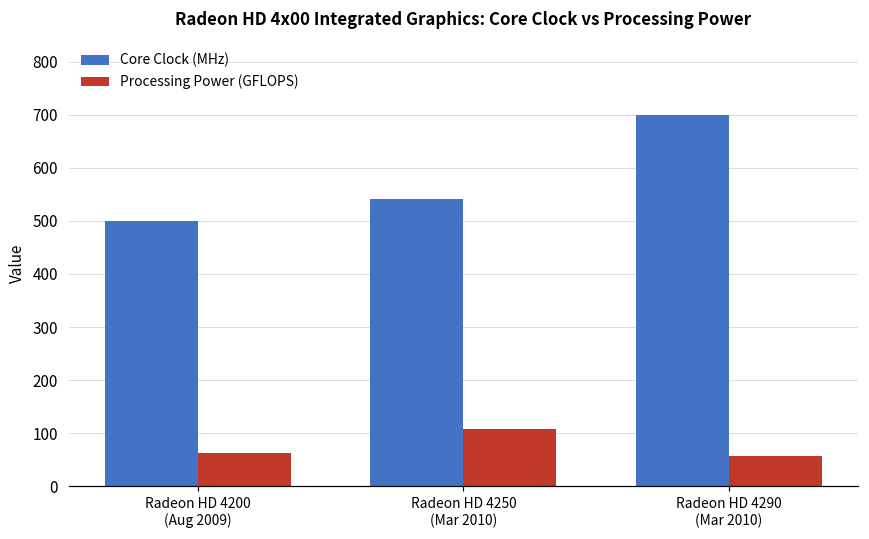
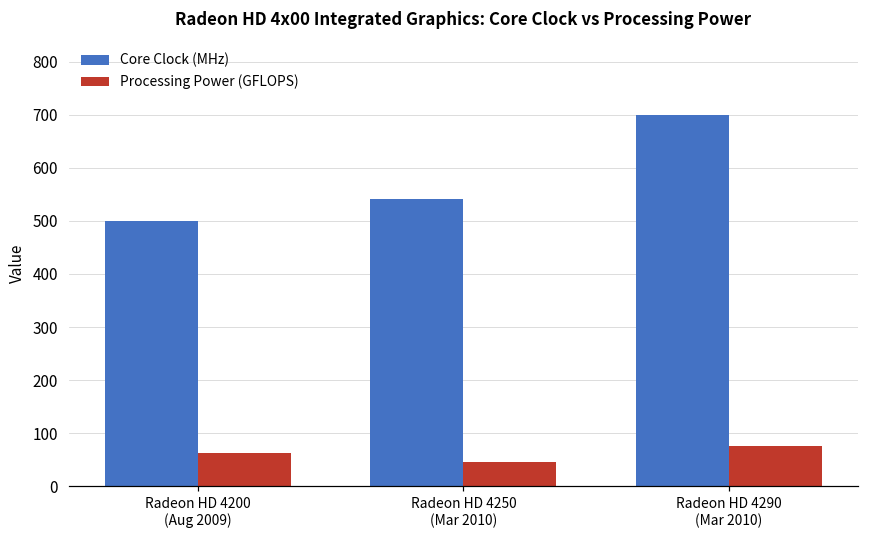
  {
    "Core Clock (MHz)": {
      "Radeon HD 4200 (Aug 2009)": 500,
      "Radeon HD 4250 (Mar 2010)": 540,
      "Radeon HD 4290 (Mar 2010)": 700
    },
    "Processing Power (GFLOPS)": {
      "Radeon HD 4200 (Aug 2009)": 60,
-     "Radeon HD 4250 (Mar 2010)": 110,
-     "Radeon HD 4290 (Mar 2010)": 60
+     "Radeon HD 4250 (Mar 2010)": 40,
+     "Radeon HD 4290 (Mar 2010)": 80
    }
  }
